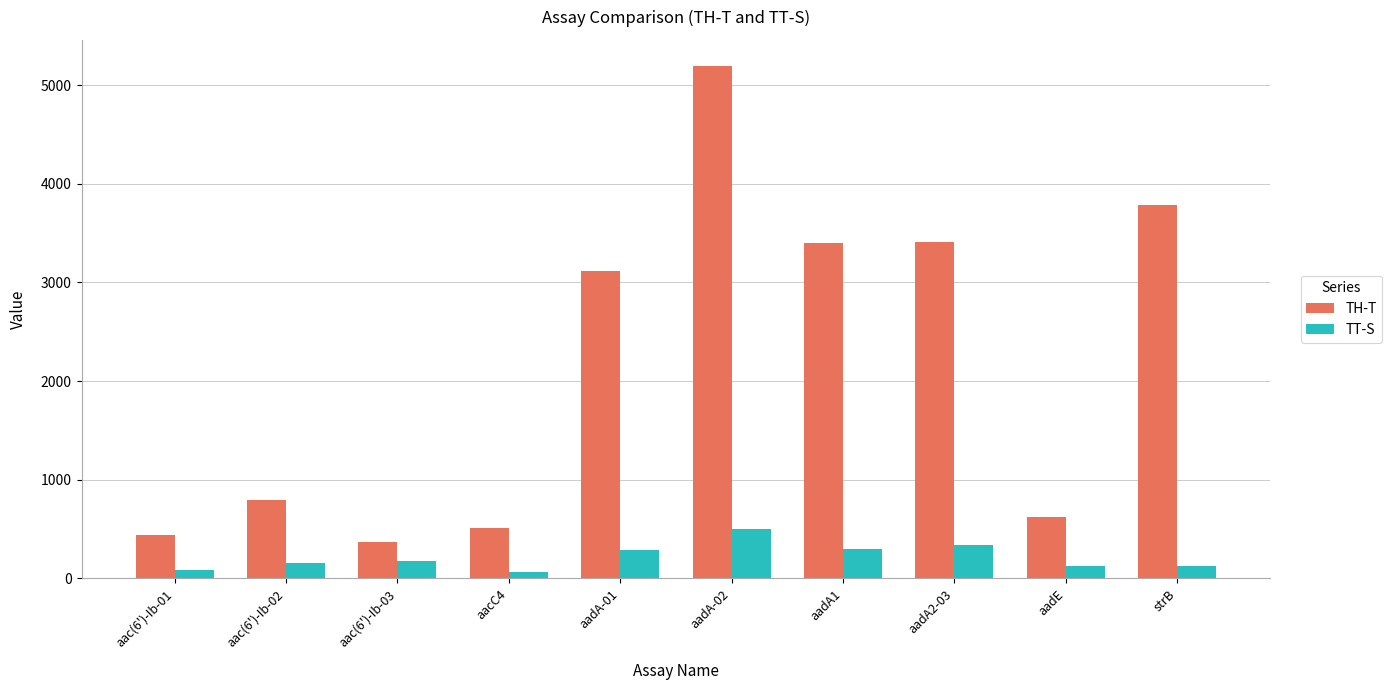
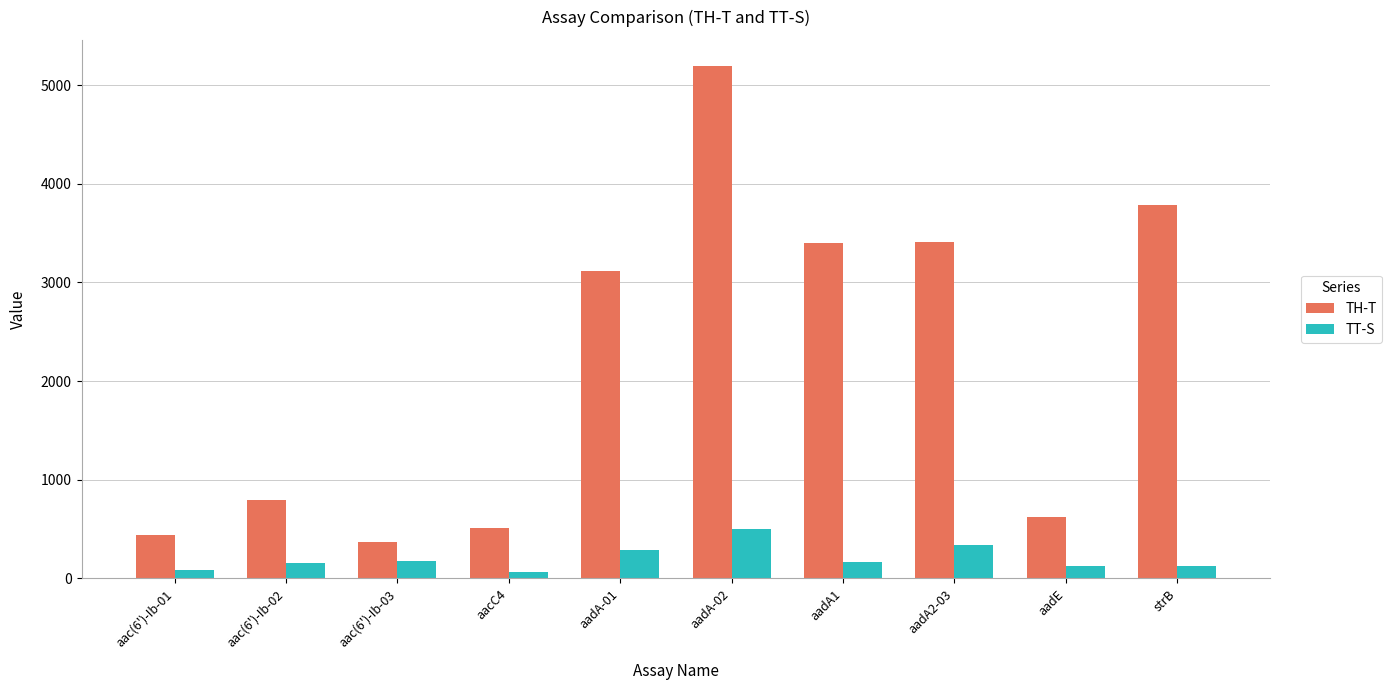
  {
    "TH-T": {
      "aac(6')-Ib-01": 400,
      "aac(6')-Ib-02": 800,
      "aac(6')-Ib-03": 400,
      "aacC4": 500,
      "aadA-01": 3100,
      "aadA-02": 5200,
      "aadA1": 3400,
      "aadA2-03": 3400,
      "aadE": 600,
      "strB": 3800
    },
    "TT-S": {
      "aac(6')-Ib-01": 100,
      "aac(6')-Ib-02": 200,
      "aac(6')-Ib-03": 200,
      "aacC4": 100,
      "aadA-01": 300,
      "aadA-02": 500,
-     "aadA1": 300,
+     "aadA1": 200,
      "aadA2-03": 300,
      "aadE": 100,
      "strB": 100
    }
  }
